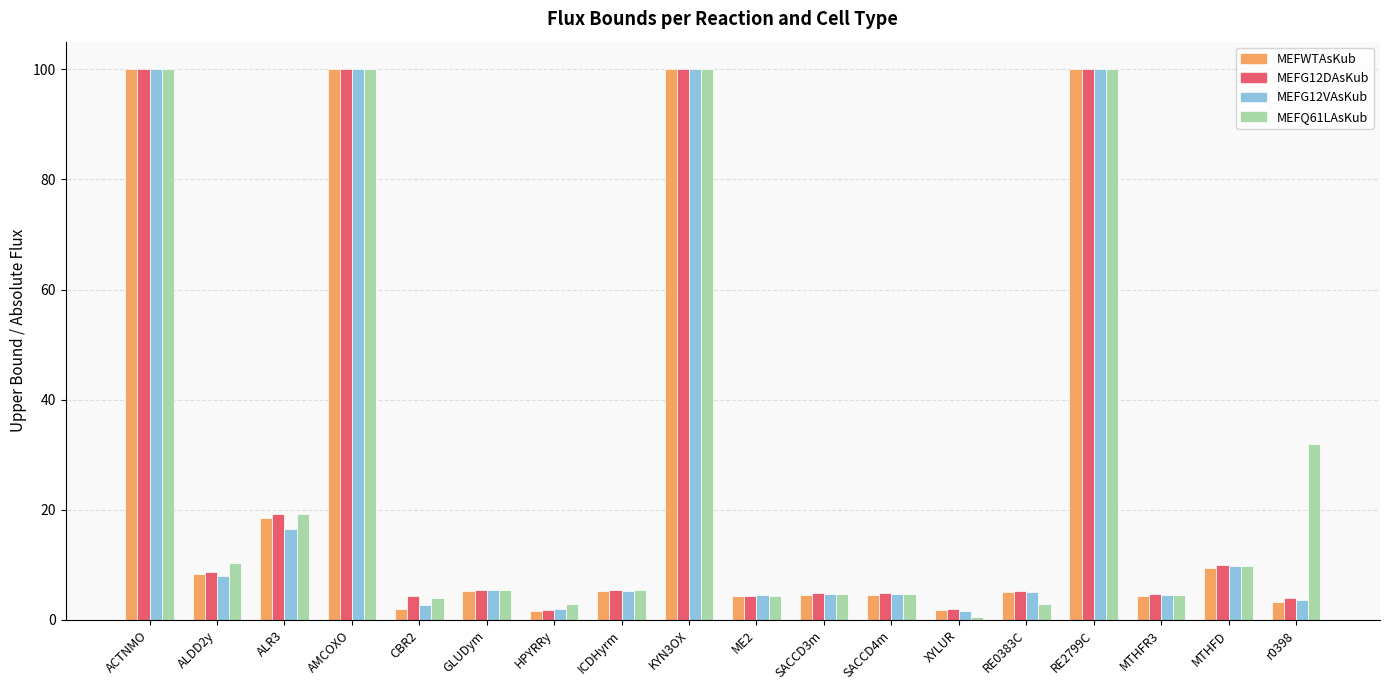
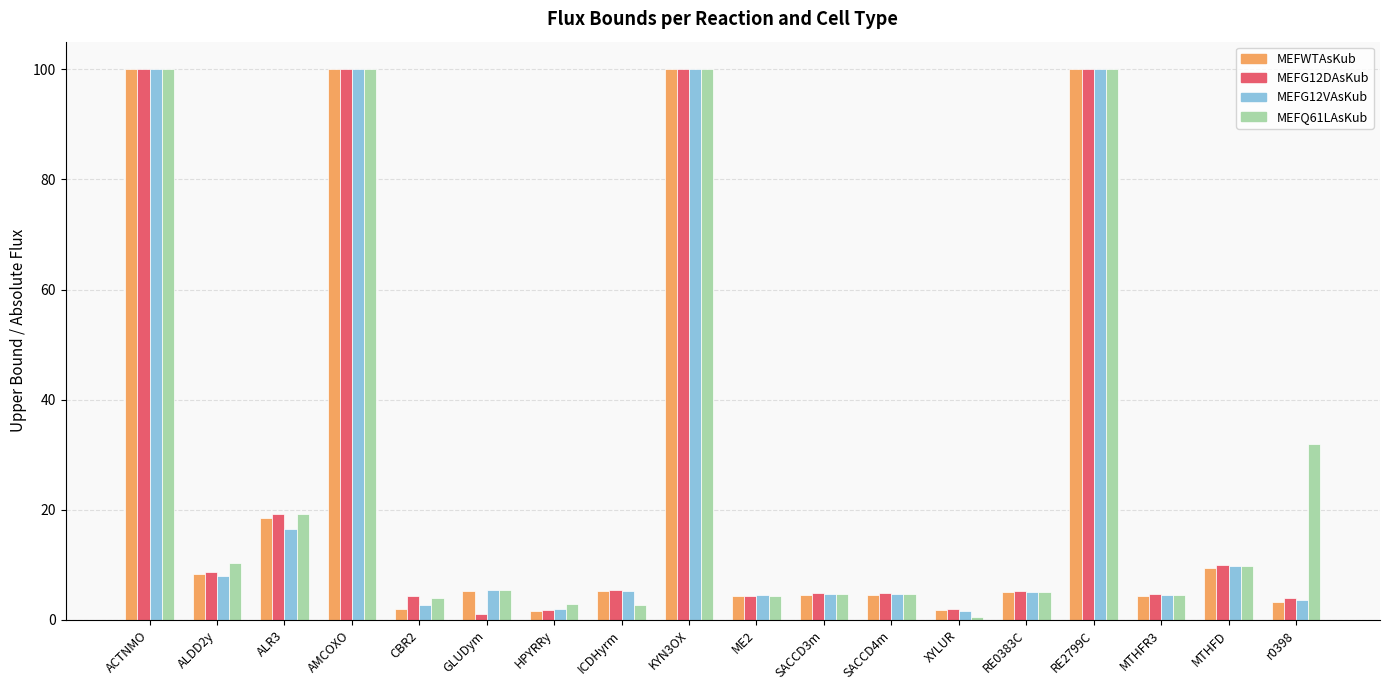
  {
    "MEFWTAsKub": {
      "ACTNMO": 100,
      "ALDD2y": 8,
      "ALR3": 18,
      "AMCOXO": 100,
      "CBR2": 2,
      "GLUDym": 5,
      "HPYRRy": 2,
      "ICDHyrm": 5,
      "KYN3OX": 100,
      "ME2": 4,
      "SACCD3m": 5,
      "SACCD4m": 5,
      "XYLUR": 2,
      "RE0383C": 5,
      "RE2799C": 100,
      "MTHFR3": 4,
      "MTHFD": 9,
      "r0398": 3
    },
    "MEFG12DAsKub": {
      "ACTNMO": 100,
      "ALDD2y": 9,
      "ALR3": 19,
      "AMCOXO": 100,
      "CBR2": 4,
-     "GLUDym": 5,
+     "GLUDym": 1,
      "HPYRRy": 2,
      "ICDHyrm": 5,
      "KYN3OX": 100,
      "ME2": 4,
      "SACCD3m": 5,
      "SACCD4m": 5,
      "XYLUR": 2,
      "RE0383C": 5,
      "RE2799C": 100,
      "MTHFR3": 5,
      "MTHFD": 10,
      "r0398": 4
    },
    "MEFG12VAsKub": {
      "ACTNMO": 100,
      "ALDD2y": 8,
      "ALR3": 17,
      "AMCOXO": 100,
      "CBR2": 3,
      "GLUDym": 5,
      "HPYRRy": 2,
      "ICDHyrm": 5,
      "KYN3OX": 100,
      "ME2": 5,
      "SACCD3m": 5,
      "SACCD4m": 5,
      "XYLUR": 2,
      "RE0383C": 5,
      "RE2799C": 100,
      "MTHFR3": 4,
      "MTHFD": 10,
      "r0398": 4
    },
    "MEFQ61LAsKub": {
      "ACTNMO": 100,
      "ALDD2y": 10,
      "ALR3": 19,
      "AMCOXO": 100,
      "CBR2": 4,
      "GLUDym": 5,
      "HPYRRy": 3,
-     "ICDHyrm": 5,
+     "ICDHyrm": 3,
      "KYN3OX": 100,
      "ME2": 4,
      "SACCD3m": 5,
      "SACCD4m": 5,
      "XYLUR": 1,
-     "RE0383C": 3,
+     "RE0383C": 5,
      "RE2799C": 100,
      "MTHFR3": 5,
      "MTHFD": 10,
      "r0398": 32
    }
  }
